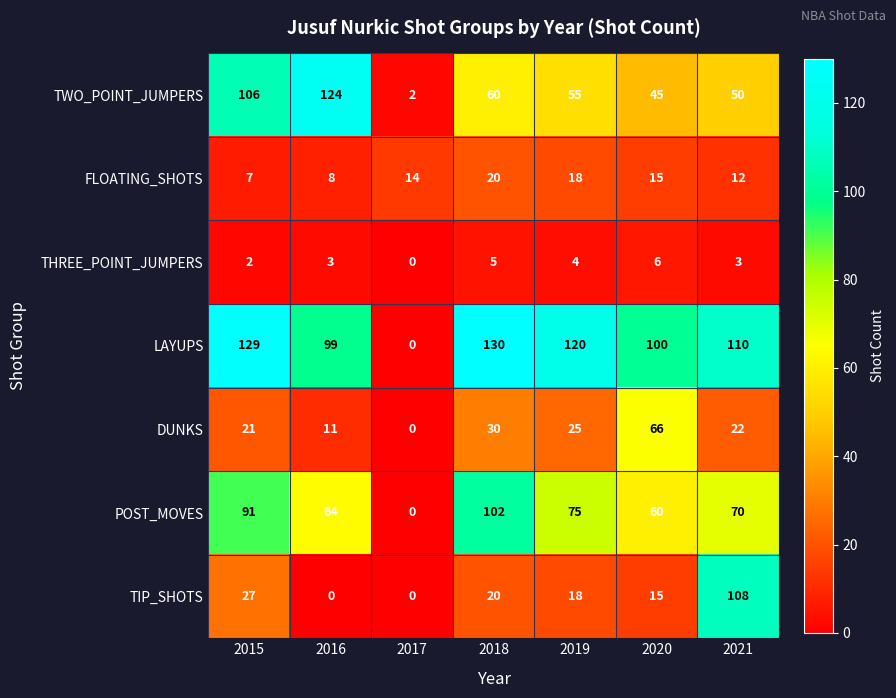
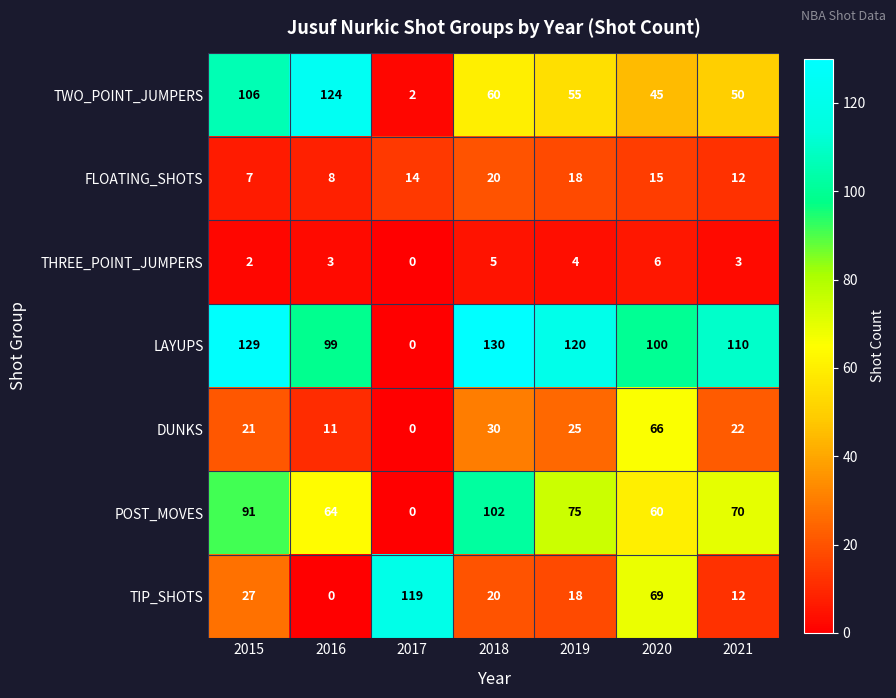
  {
    "TWO_POINT_JUMPERS": {
      "2015": 106,
      "2016": 124,
      "2017": 2,
      "2018": 60,
      "2019": 55,
      "2020": 45,
      "2021": 50
    },
    "FLOATING_SHOTS": {
      "2015": 7,
      "2016": 8,
      "2017": 14,
      "2018": 20,
      "2019": 18,
      "2020": 15,
      "2021": 12
    },
    "THREE_POINT_JUMPERS": {
      "2015": 2,
      "2016": 3,
      "2017": 0,
      "2018": 5,
      "2019": 4,
      "2020": 6,
      "2021": 3
    },
    "LAYUPS": {
      "2015": 129,
      "2016": 99,
      "2017": 0,
      "2018": 130,
      "2019": 120,
      "2020": 100,
      "2021": 110
    },
    "DUNKS": {
      "2015": 21,
      "2016": 11,
      "2017": 0,
      "2018": 30,
      "2019": 25,
      "2020": 66,
      "2021": 22
    },
    "POST_MOVES": {
      "2015": 91,
      "2016": 64,
      "2017": 0,
      "2018": 102,
      "2019": 75,
      "2020": 60,
      "2021": 70
    },
    "TIP_SHOTS": {
      "2015": 27,
      "2016": 0,
-     "2017": 0,
+     "2017": 119,
      "2018": 20,
      "2019": 18,
-     "2020": 15,
-     "2021": 108
+     "2020": 69,
+     "2021": 12
    }
  }
